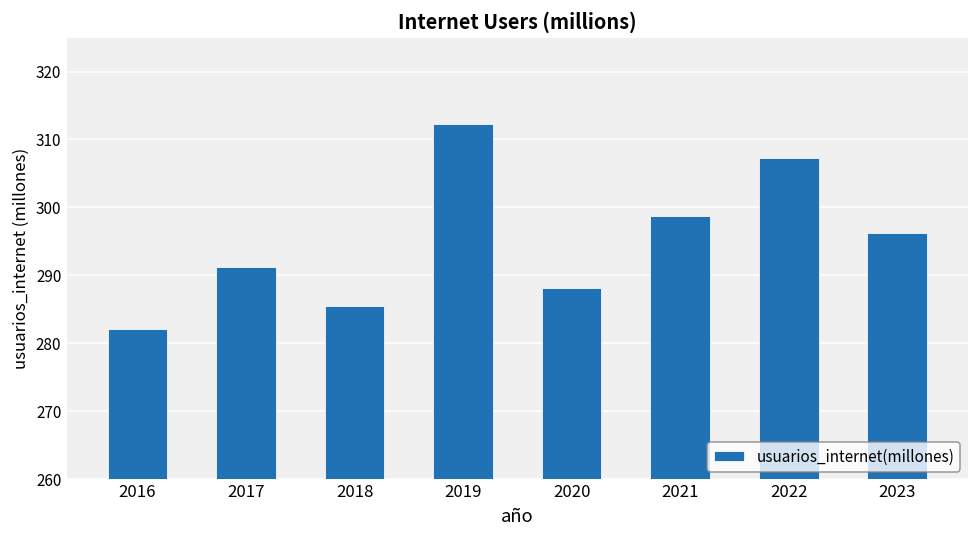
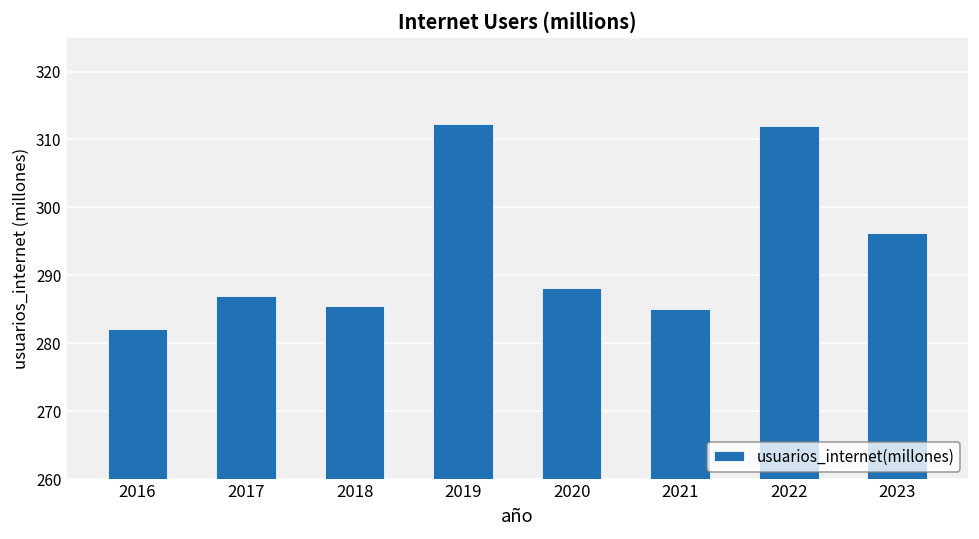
  {
    "2016": 282,
-   "2017": 291,
+   "2017": 287,
    "2018": 286,
    "2019": 312,
    "2020": 288,
-   "2021": 299,
-   "2022": 307,
+   "2021": 285,
+   "2022": 312,
    "2023": 296
  }
